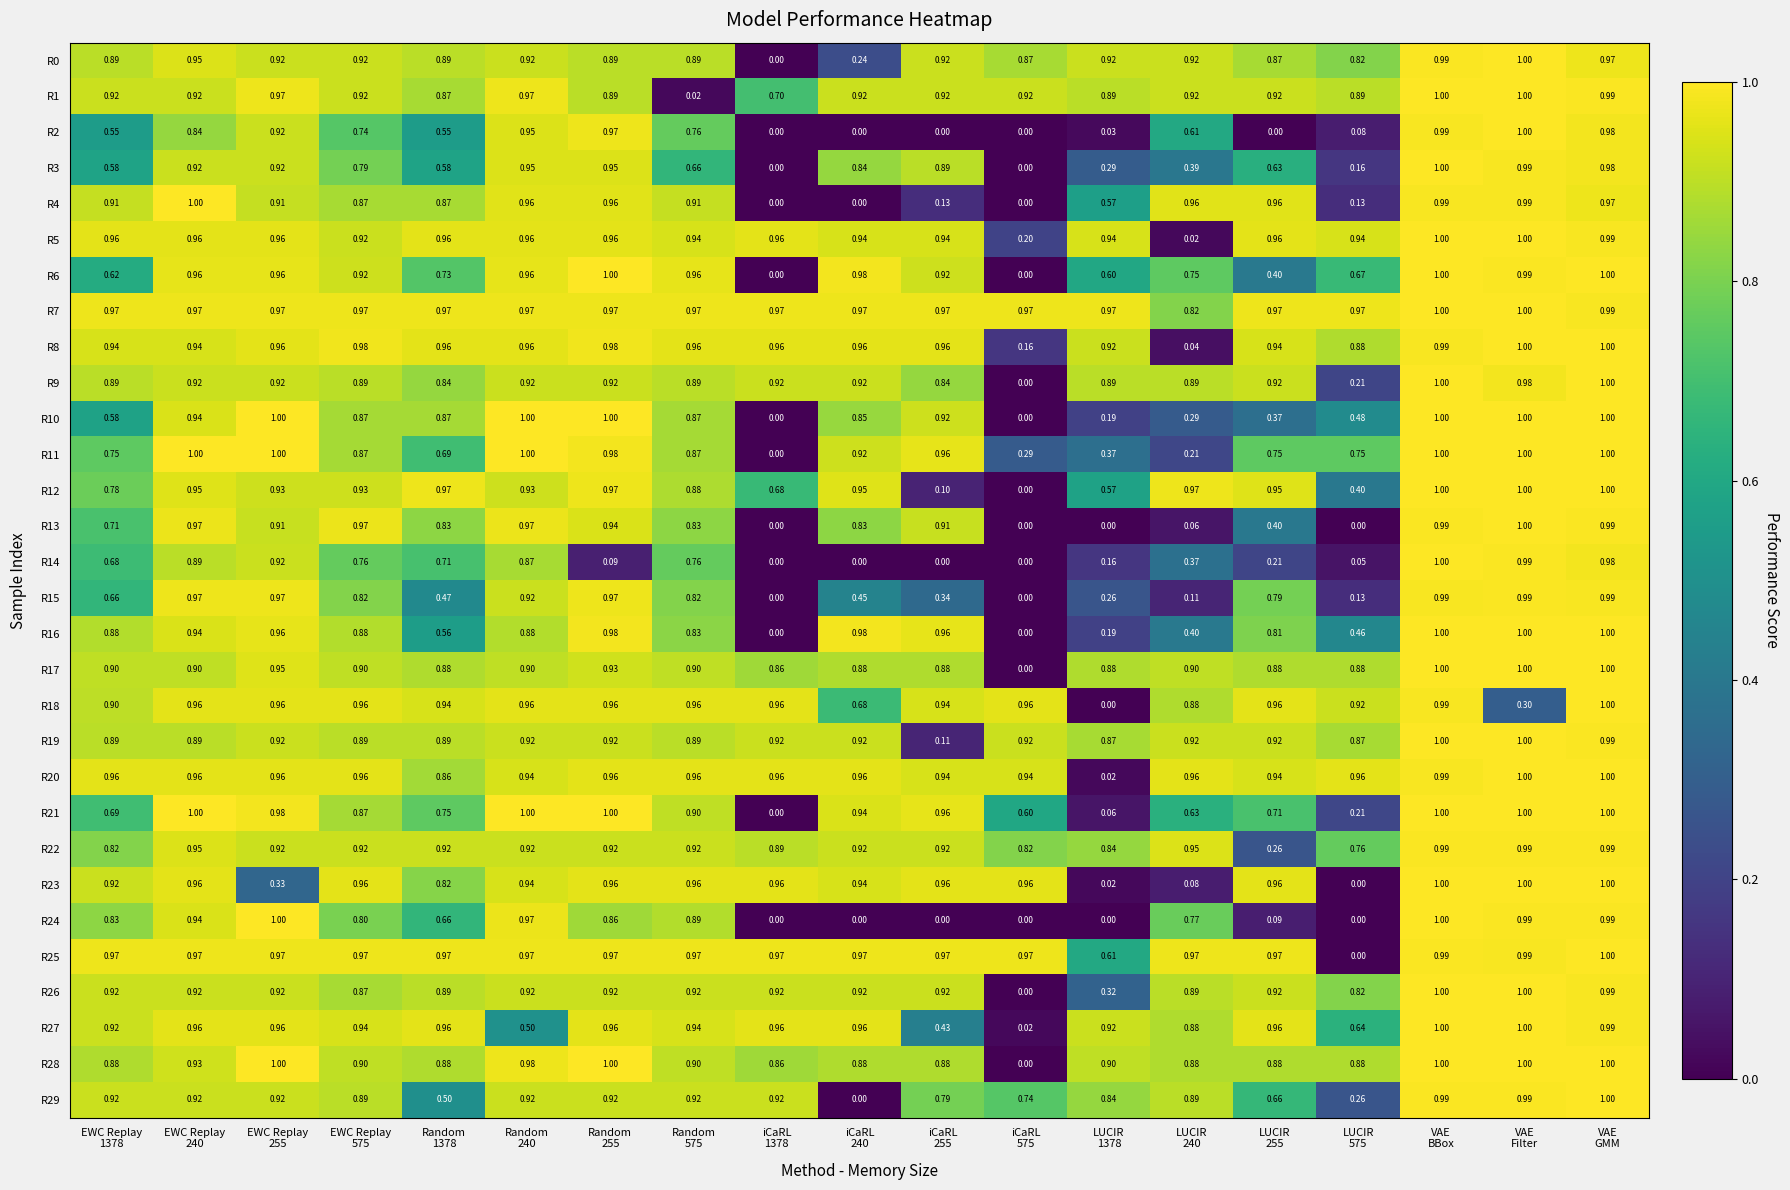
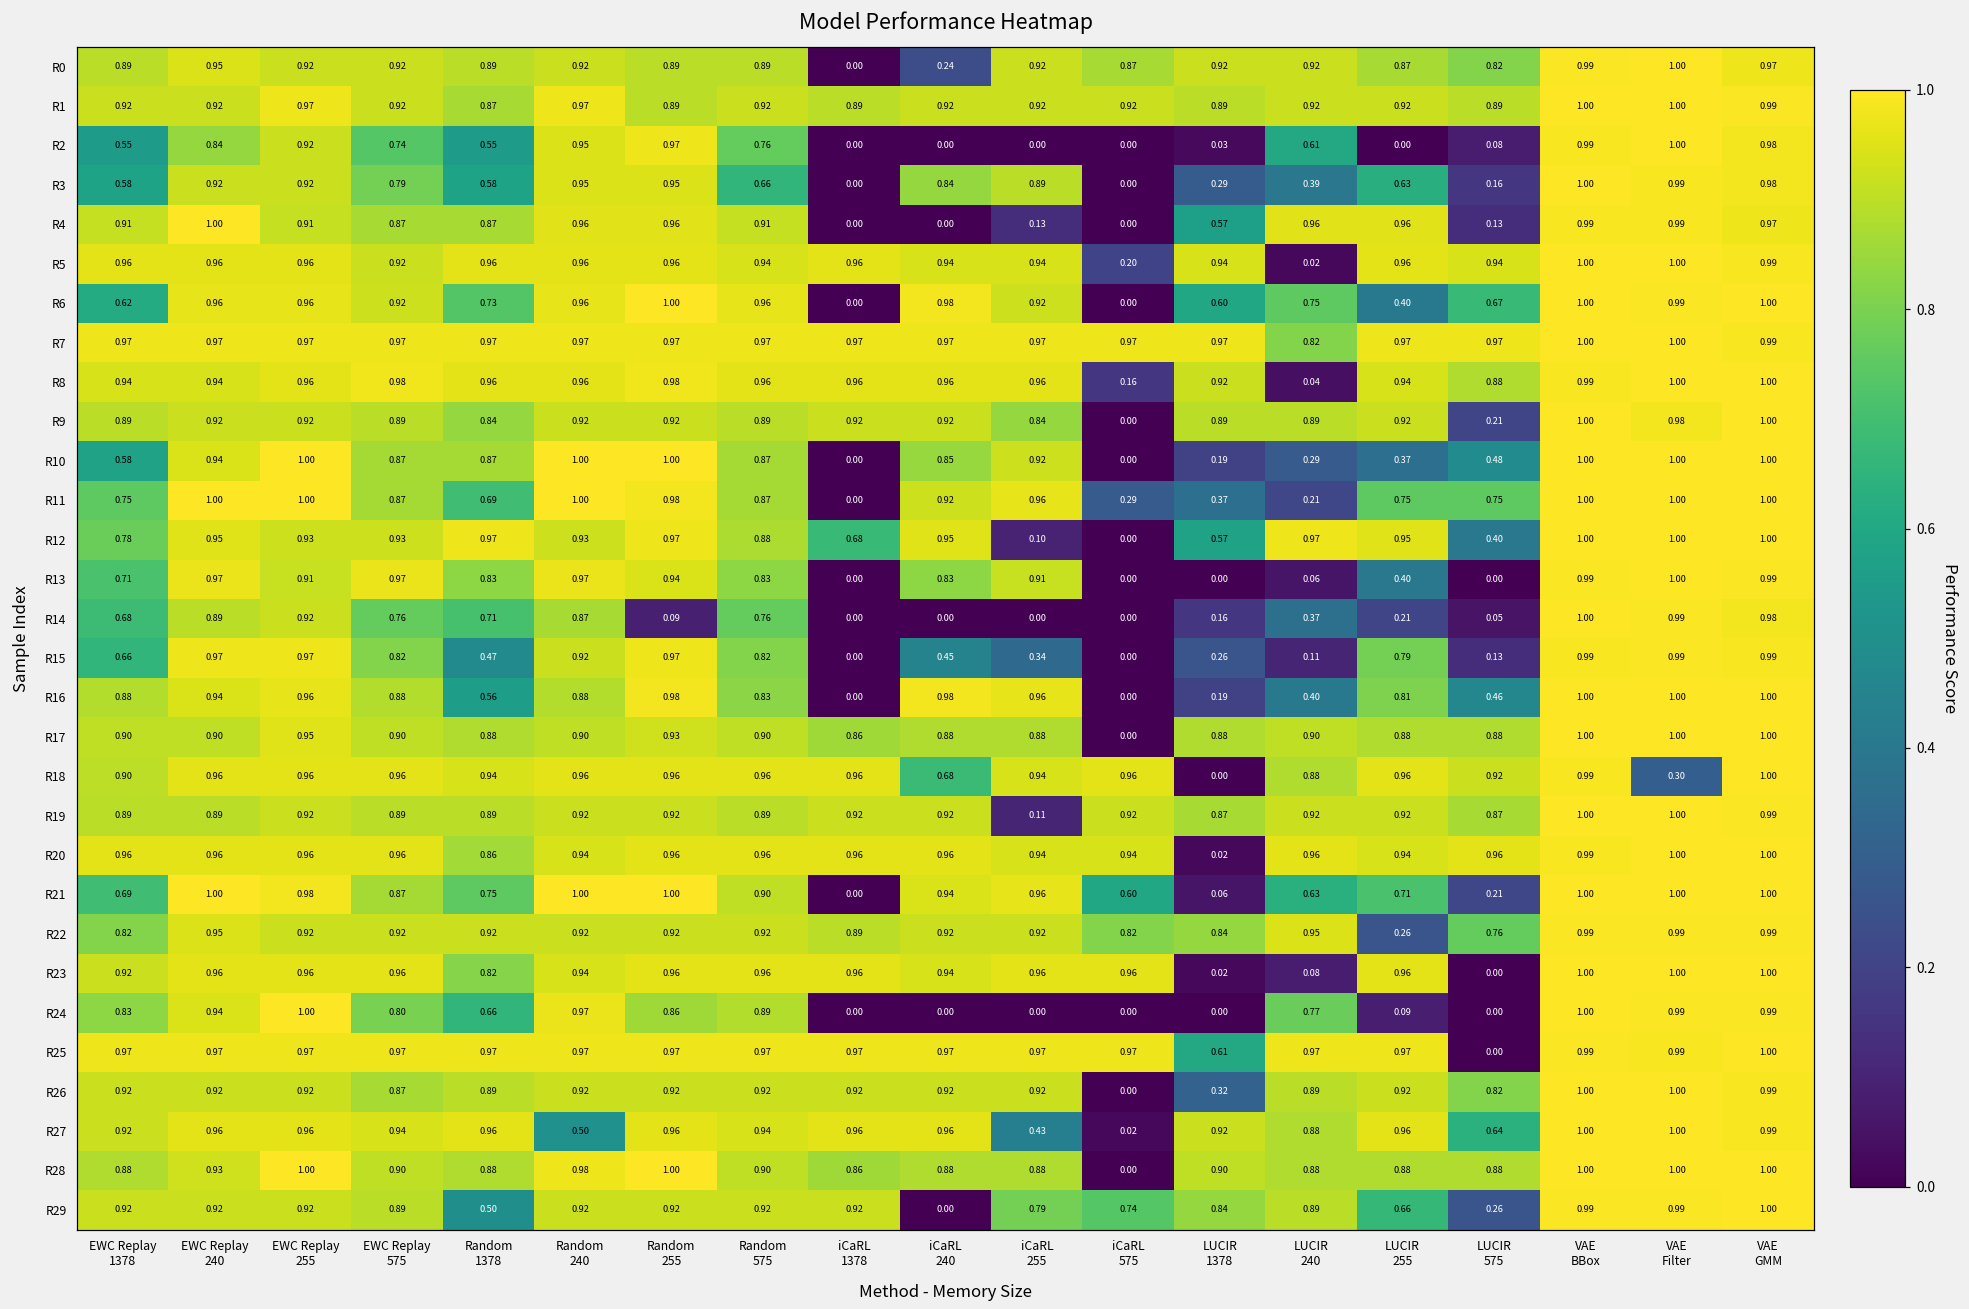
  {
    "R1": {
      "EWC Replay 1378": 0.92,
      "EWC Replay 240": 0.92,
      "EWC Replay 255": 0.97,
      "EWC Replay 575": 0.92,
      "Random 1378": 0.87,
      "Random 240": 0.97,
      "Random 255": 0.89,
-     "Random 575": 0.02,
-     "iCaRL 1378": 0.70,
+     "Random 575": 0.92,
+     "iCaRL 1378": 0.89,
      "iCaRL 240": 0.92,
      "iCaRL 255": 0.92,
      "iCaRL 575": 0.92,
      "LUCIR 1378": 0.89,
      "LUCIR 240": 0.92,
      "LUCIR 255": 0.92,
      "LUCIR 575": 0.89,
      "VAE BBox": 1.00,
      "VAE Filter": 1.00,
      "VAE GMM": 0.99
    },
    "R23": {
      "EWC Replay 1378": 0.92,
      "EWC Replay 240": 0.96,
-     "EWC Replay 255": 0.33,
+     "EWC Replay 255": 0.96,
      "EWC Replay 575": 0.96,
      "Random 1378": 0.82,
      "Random 240": 0.94,
      "Random 255": 0.96,
      "Random 575": 0.96,
      "iCaRL 1378": 0.96,
      "iCaRL 240": 0.94,
      "iCaRL 255": 0.96,
      "iCaRL 575": 0.96,
      "LUCIR 1378": 0.02,
      "LUCIR 240": 0.08,
      "LUCIR 255": 0.96,
      "LUCIR 575": 0.00,
      "VAE BBox": 1.00,
      "VAE Filter": 1.00,
      "VAE GMM": 1.00
    }
  }
